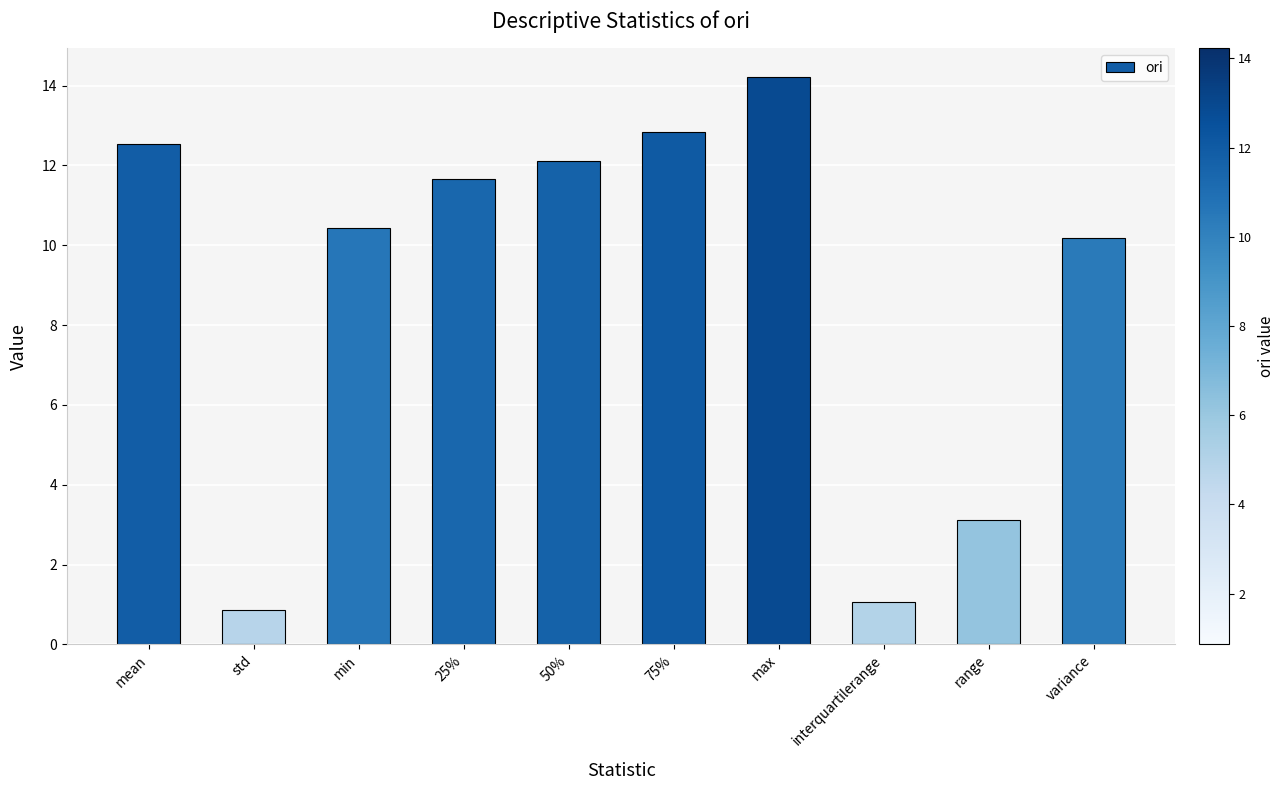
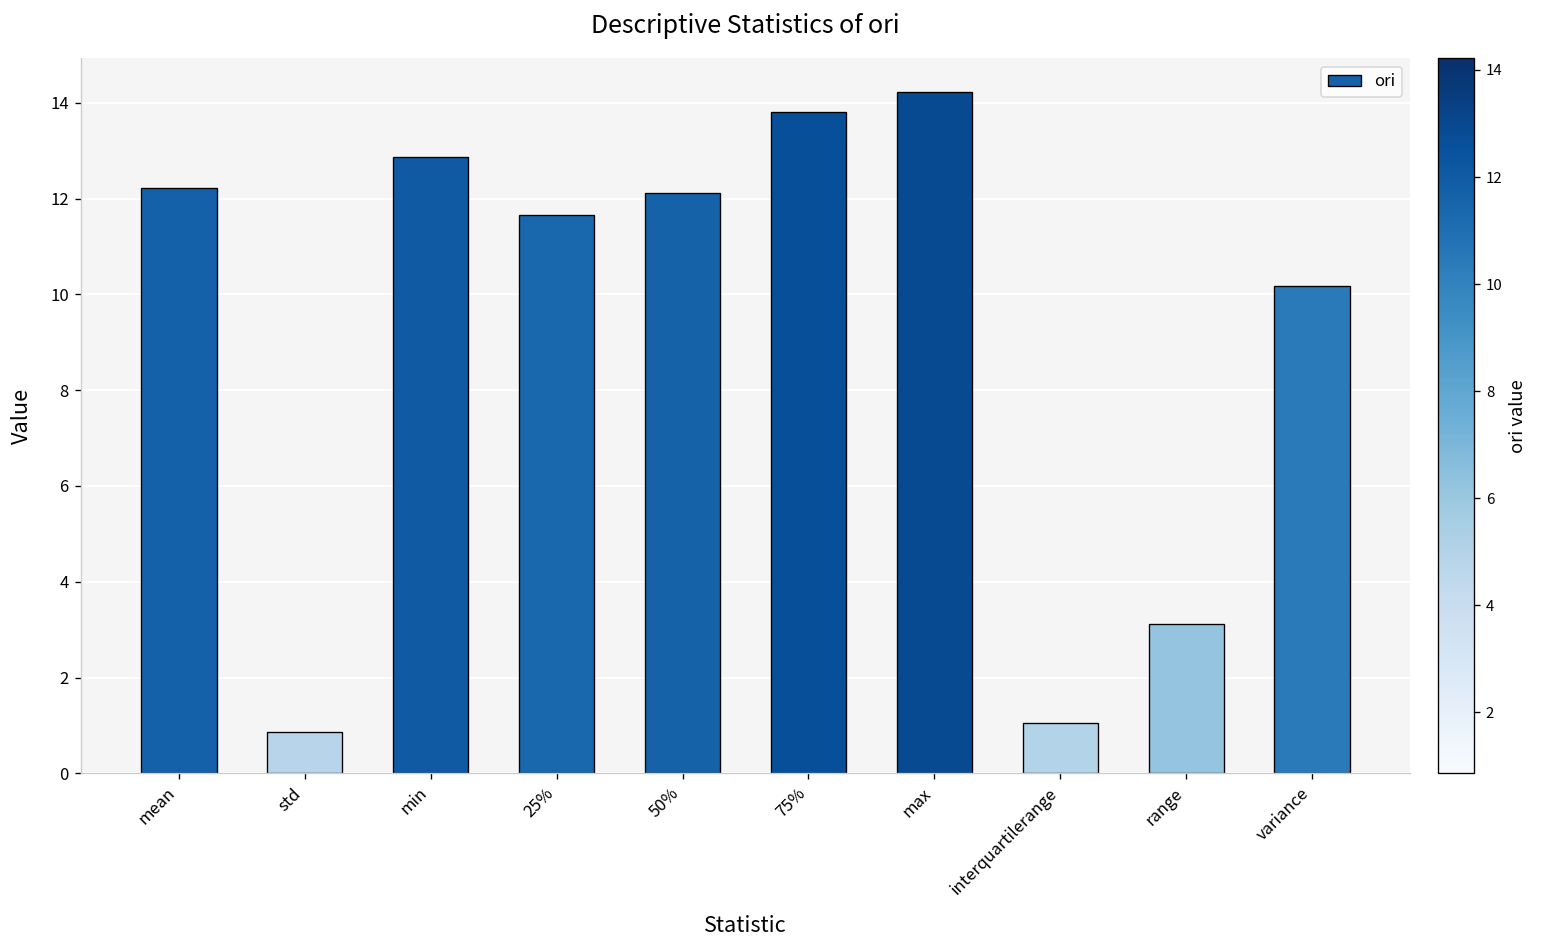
  {
-   "mean": 12.5,
+   "mean": 12.2,
    "std": 0.9,
-   "min": 10.4,
+   "min": 12.9,
    "25%": 11.7,
    "50%": 12.1,
-   "75%": 12.8,
+   "75%": 13.8,
    "max": 14.2,
    "interquartilerange": 1.1,
    "range": 3.1,
    "variance": 10.2
  }
